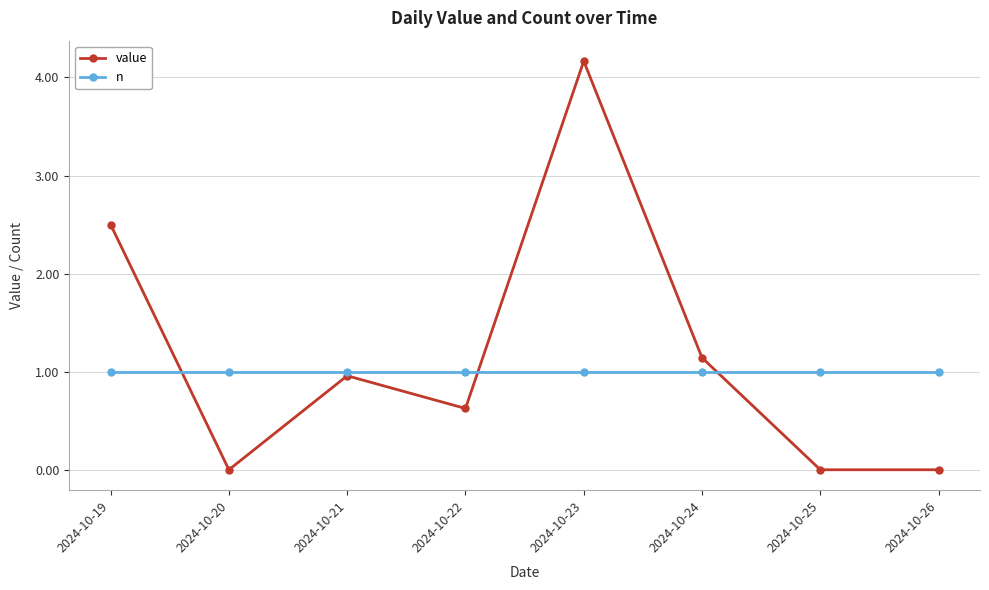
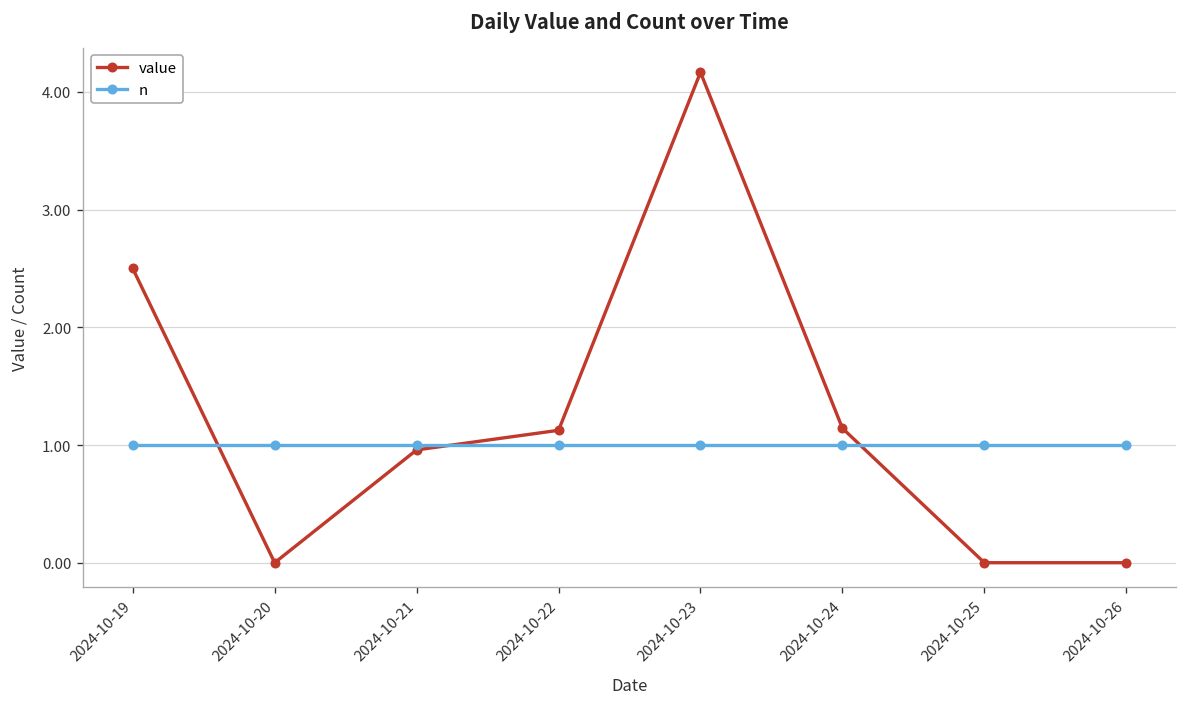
  {
    "value": {
      "2024-10-19": 2.5,
      "2024-10-20": 0.0,
      "2024-10-21": 1.0,
-     "2024-10-22": 0.6,
+     "2024-10-22": 1.1,
      "2024-10-23": 4.2,
      "2024-10-24": 1.1,
      "2024-10-25": 0.0,
      "2024-10-26": 0.0
    },
    "n": {
      "2024-10-19": 1.0,
      "2024-10-20": 1.0,
      "2024-10-21": 1.0,
      "2024-10-22": 1.0,
      "2024-10-23": 1.0,
      "2024-10-24": 1.0,
      "2024-10-25": 1.0,
      "2024-10-26": 1.0
    }
  }
